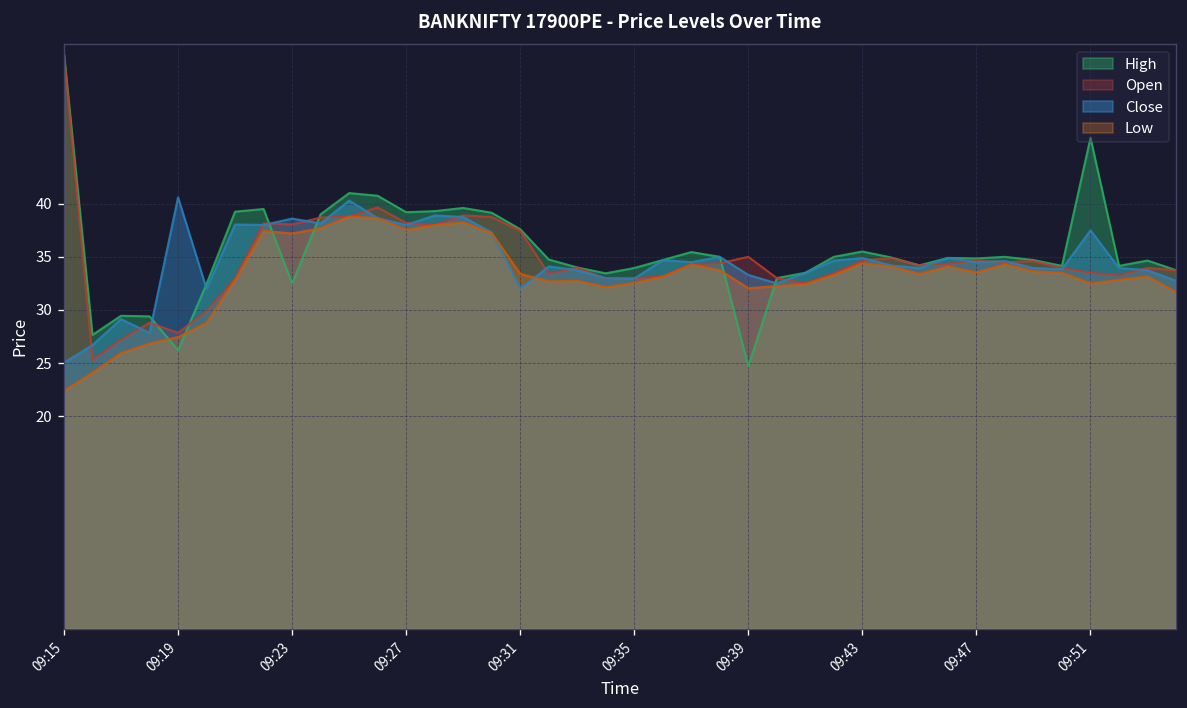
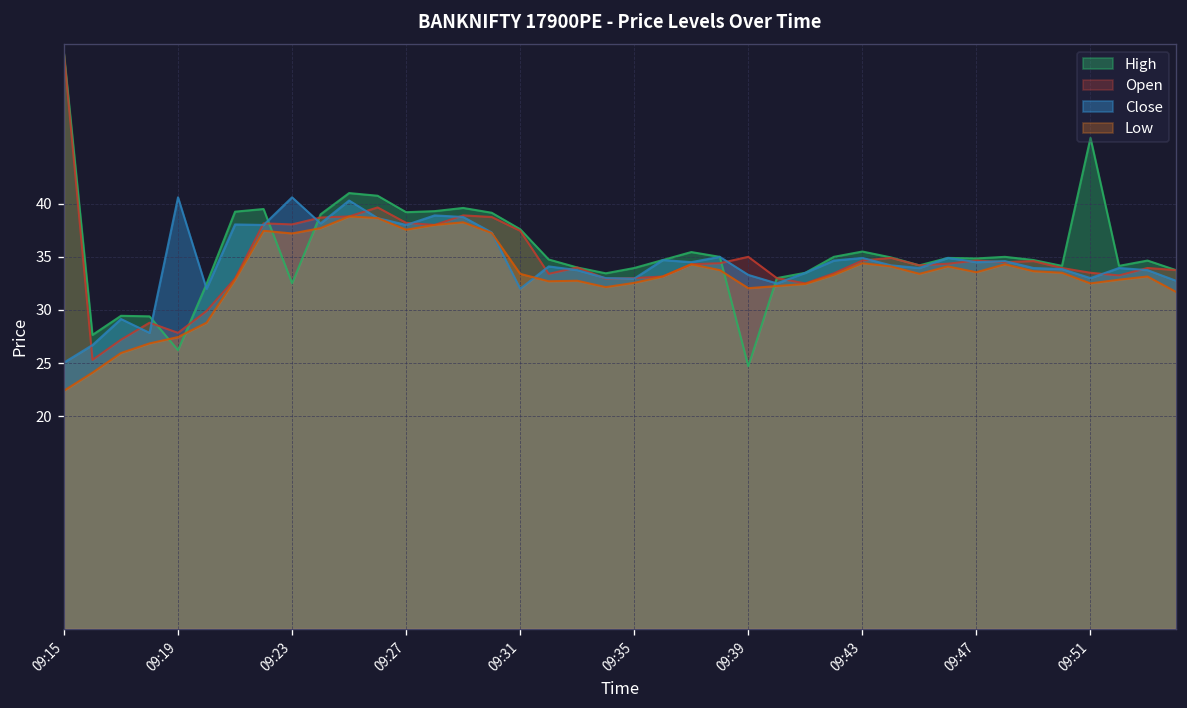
  {
    "High": {
      "09:19": 26,
      "09:23": 33,
      "09:27": 39,
      "09:35": 34,
      "09:39": 25,
      "09:43": 36
    },
    "Close": {
      "09:15": 25,
      "09:19": 41,
-     "09:23": 39,
+     "09:23": 41,
      "09:31": 32,
      "09:39": 33,
-     "09:51": 38
+     "09:51": 33
    }
  }
